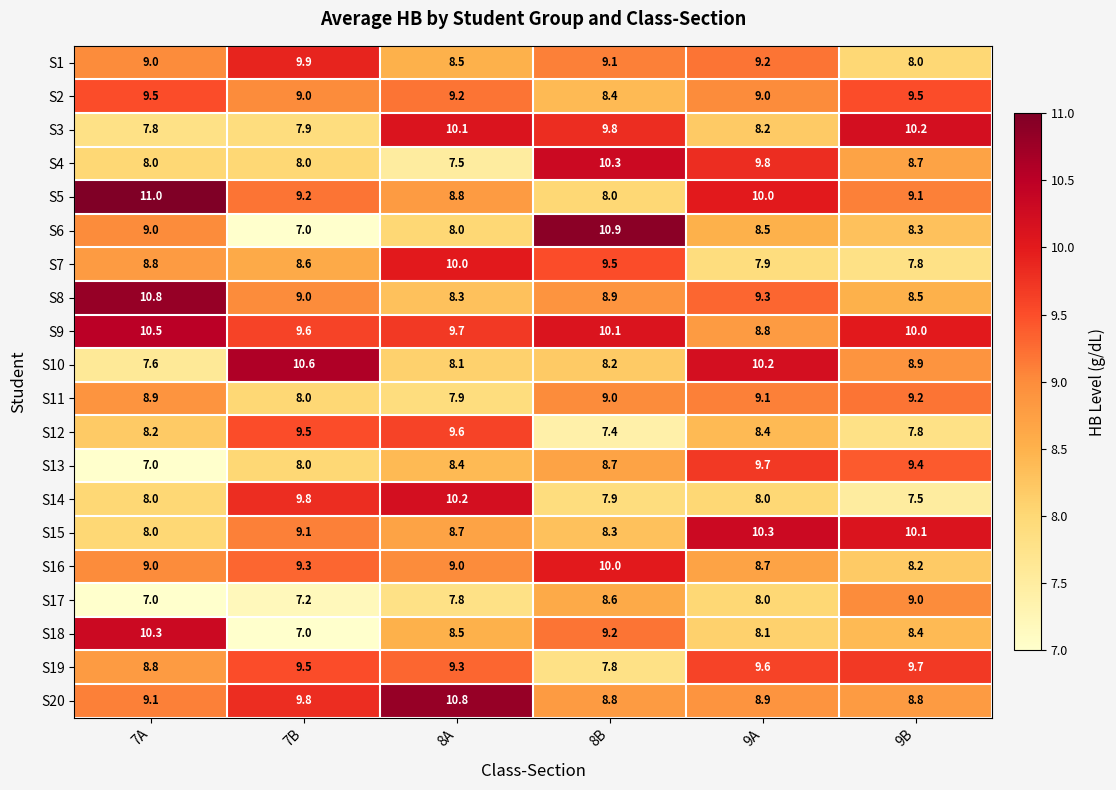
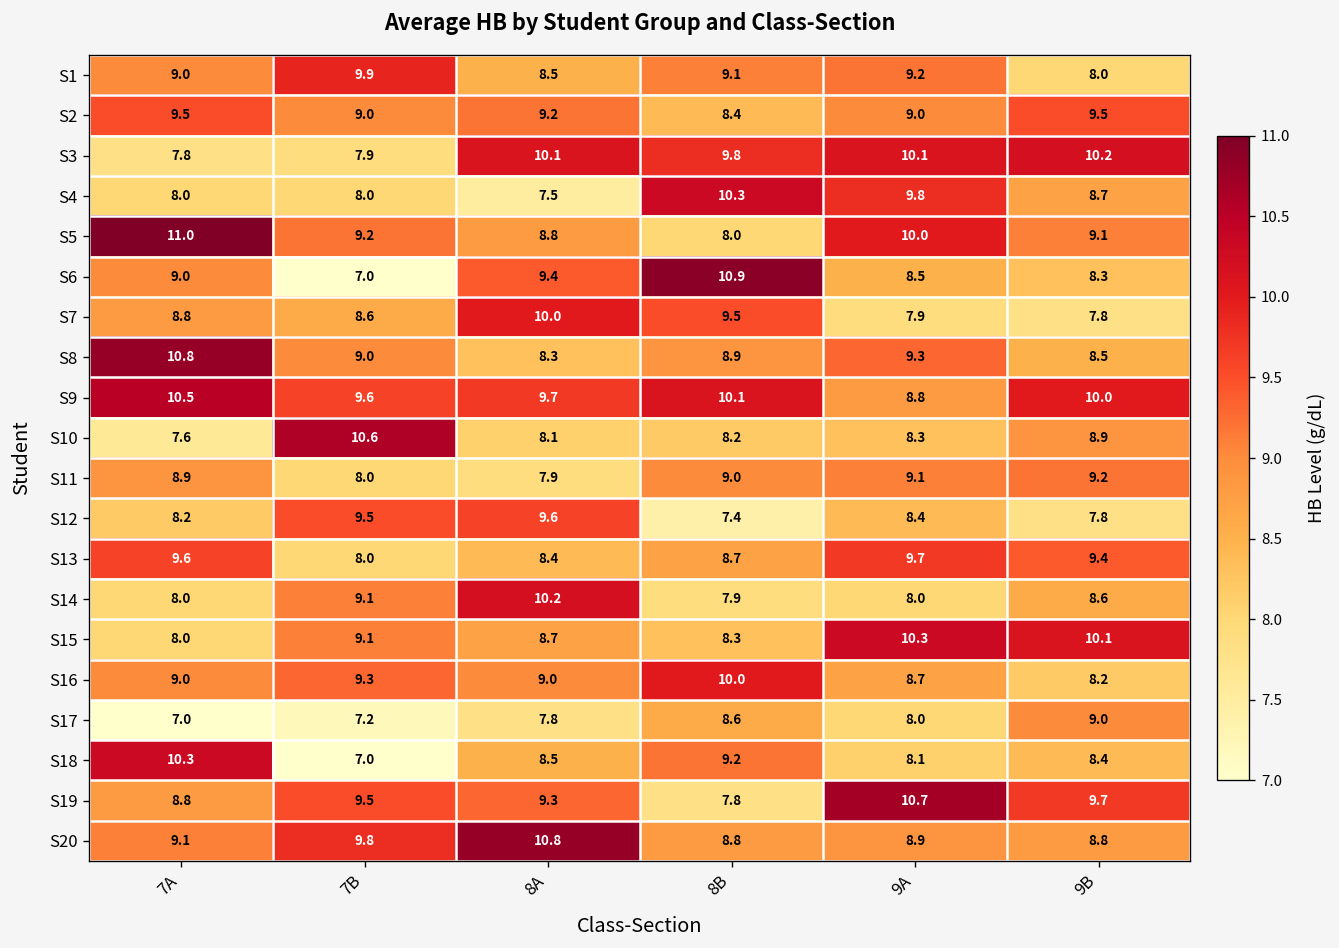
  {
    "S1": {
      "7A": 9.0,
      "7B": 9.9,
      "8A": 8.5,
      "8B": 9.1,
      "9A": 9.2,
      "9B": 8.0
    },
    "S2": {
      "7A": 9.5,
      "7B": 9.0,
      "8A": 9.2,
      "8B": 8.4,
      "9A": 9.0,
      "9B": 9.5
    },
    "S3": {
      "7A": 7.8,
      "7B": 7.9,
      "8A": 10.1,
      "8B": 9.8,
-     "9A": 8.2,
+     "9A": 10.1,
      "9B": 10.2
    },
    "S4": {
      "7A": 8.0,
      "7B": 8.0,
      "8A": 7.5,
      "8B": 10.3,
      "9A": 9.8,
      "9B": 8.7
    },
    "S5": {
      "7A": 11.0,
      "7B": 9.2,
      "8A": 8.8,
      "8B": 8.0,
      "9A": 10.0,
      "9B": 9.1
    },
    "S6": {
      "7A": 9.0,
      "7B": 7.0,
-     "8A": 8.0,
+     "8A": 9.4,
      "8B": 10.9,
      "9A": 8.5,
      "9B": 8.3
    },
    "S7": {
      "7A": 8.8,
      "7B": 8.6,
      "8A": 10.0,
      "8B": 9.5,
      "9A": 7.9,
      "9B": 7.8
    },
    "S8": {
      "7A": 10.8,
      "7B": 9.0,
      "8A": 8.3,
      "8B": 8.9,
      "9A": 9.3,
      "9B": 8.5
    },
    "S9": {
      "7A": 10.5,
      "7B": 9.6,
      "8A": 9.7,
      "8B": 10.1,
      "9A": 8.8,
      "9B": 10.0
    },
    "S10": {
      "7A": 7.6,
      "7B": 10.6,
      "8A": 8.1,
      "8B": 8.2,
-     "9A": 10.2,
+     "9A": 8.3,
      "9B": 8.9
    },
    "S11": {
      "7A": 8.9,
      "7B": 8.0,
      "8A": 7.9,
      "8B": 9.0,
      "9A": 9.1,
      "9B": 9.2
    },
    "S12": {
      "7A": 8.2,
      "7B": 9.5,
      "8A": 9.6,
      "8B": 7.4,
      "9A": 8.4,
      "9B": 7.8
    },
    "S13": {
-     "7A": 7.0,
+     "7A": 9.6,
      "7B": 8.0,
      "8A": 8.4,
      "8B": 8.7,
      "9A": 9.7,
      "9B": 9.4
    },
    "S14": {
      "7A": 8.0,
-     "7B": 9.8,
+     "7B": 9.1,
      "8A": 10.2,
      "8B": 7.9,
      "9A": 8.0,
-     "9B": 7.5
+     "9B": 8.6
    },
    "S15": {
      "7A": 8.0,
      "7B": 9.1,
      "8A": 8.7,
      "8B": 8.3,
      "9A": 10.3,
      "9B": 10.1
    },
    "S16": {
      "7A": 9.0,
      "7B": 9.3,
      "8A": 9.0,
      "8B": 10.0,
      "9A": 8.7,
      "9B": 8.2
    },
    "S17": {
      "7A": 7.0,
      "7B": 7.2,
      "8A": 7.8,
      "8B": 8.6,
      "9A": 8.0,
      "9B": 9.0
    },
    "S18": {
      "7A": 10.3,
      "7B": 7.0,
      "8A": 8.5,
      "8B": 9.2,
      "9A": 8.1,
      "9B": 8.4
    },
    "S19": {
      "7A": 8.8,
      "7B": 9.5,
      "8A": 9.3,
      "8B": 7.8,
-     "9A": 9.6,
+     "9A": 10.7,
      "9B": 9.7
    },
    "S20": {
      "7A": 9.1,
      "7B": 9.8,
      "8A": 10.8,
      "8B": 8.8,
      "9A": 8.9,
      "9B": 8.8
    }
  }
